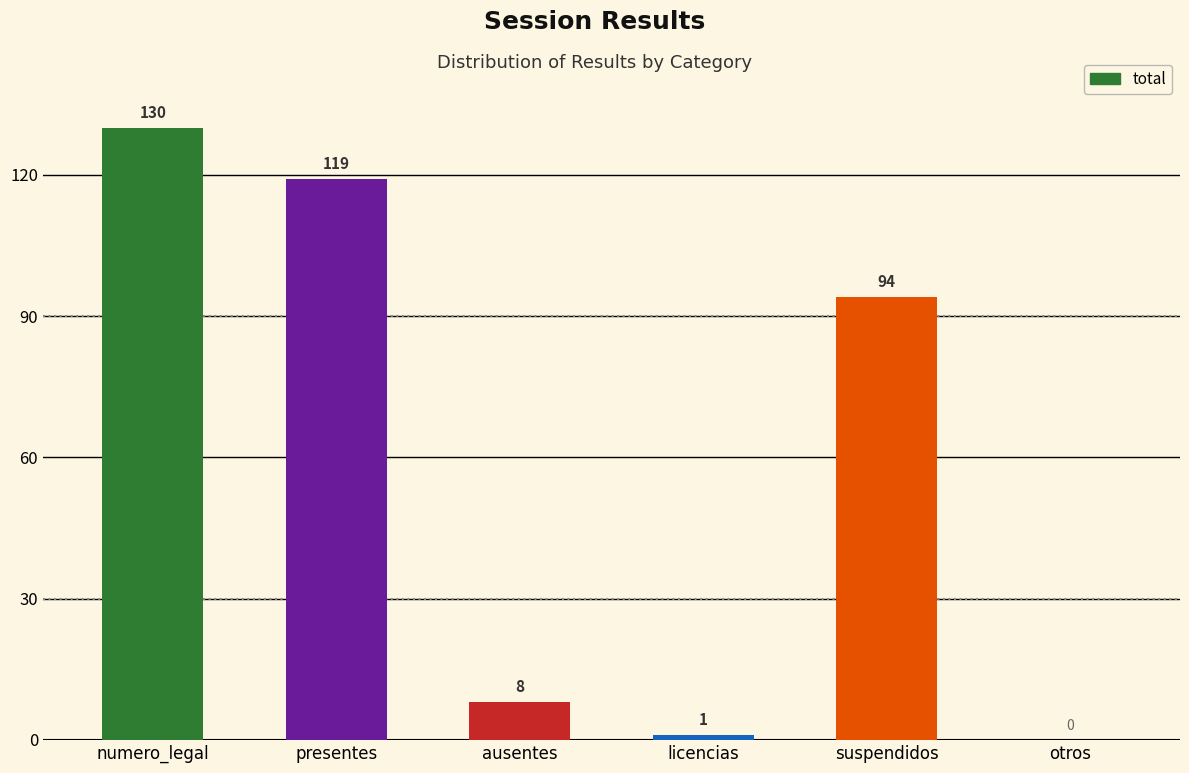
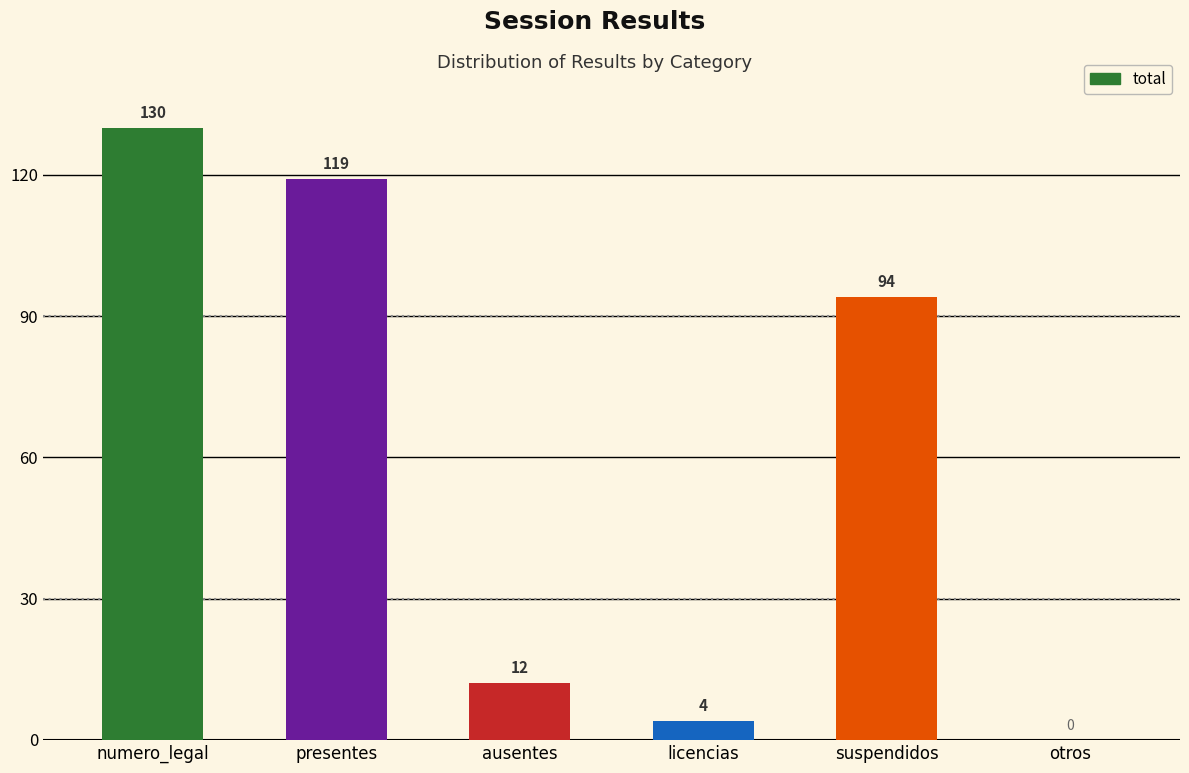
  {
    "numero_legal": 130,
    "presentes": 119,
-   "ausentes": 8,
-   "licencias": 1,
+   "ausentes": 12,
+   "licencias": 4,
    "suspendidos": 94,
    "otros": 0
  }
